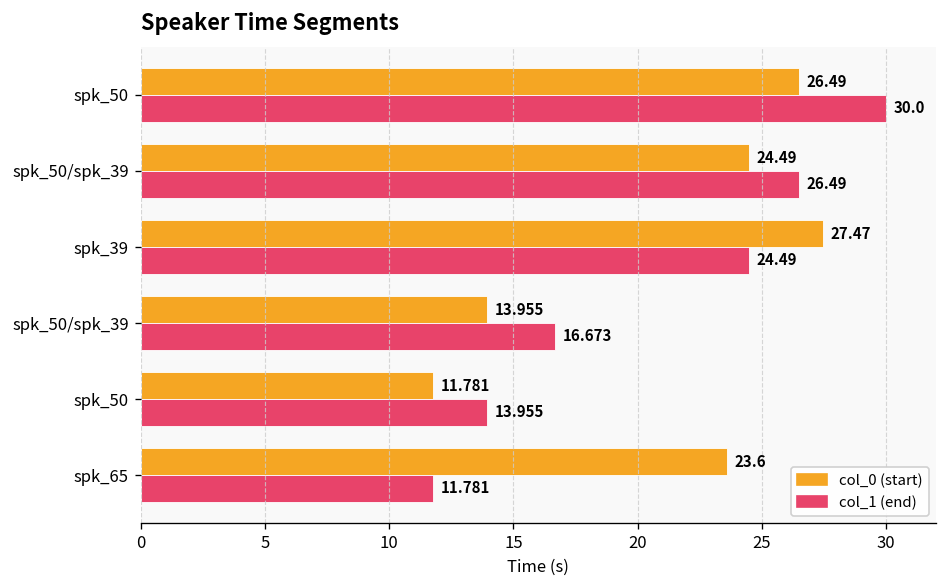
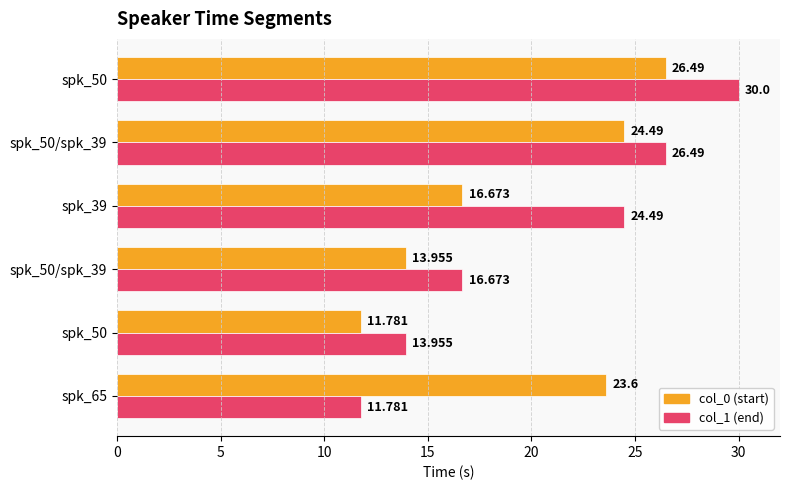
  {
    "col_0 (start)": {
-     "spk_39": 27.47,
+     "spk_39": 16.673,
      "spk_65": 23.6
    },
    "col_1 (end)": {
      "spk_39": 24.49,
      "spk_65": 11.781
    }
  }
